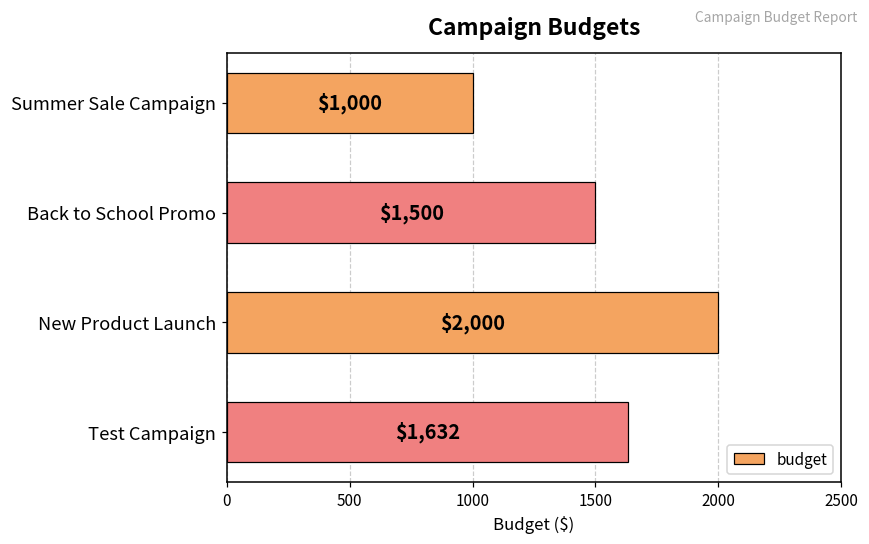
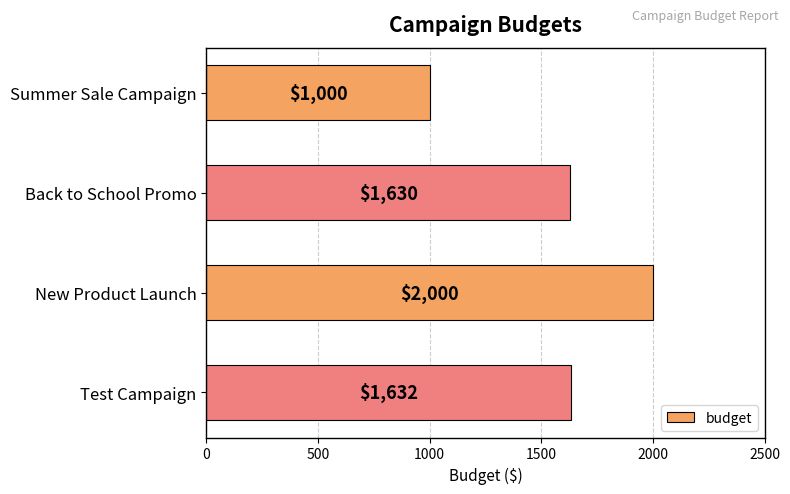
  {
    "Summer Sale Campaign": "$1,000",
-   "Back to School Promo": "$1,500",
+   "Back to School Promo": "$1,630",
    "New Product Launch": "$2,000",
    "Test Campaign": "$1,632"
  }
